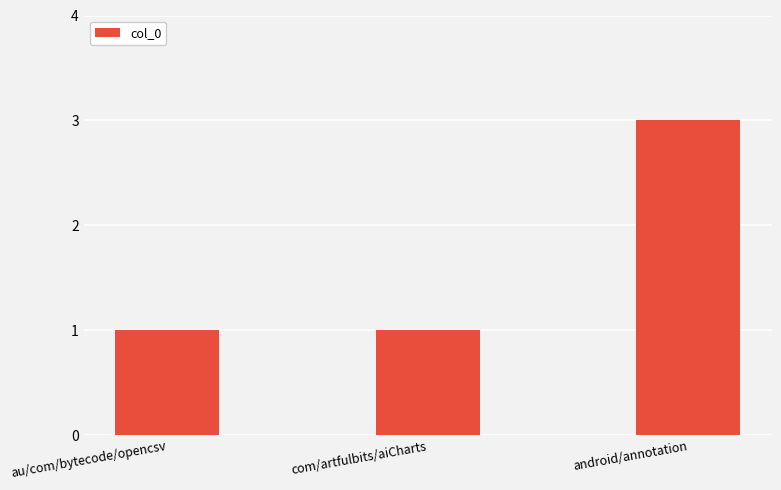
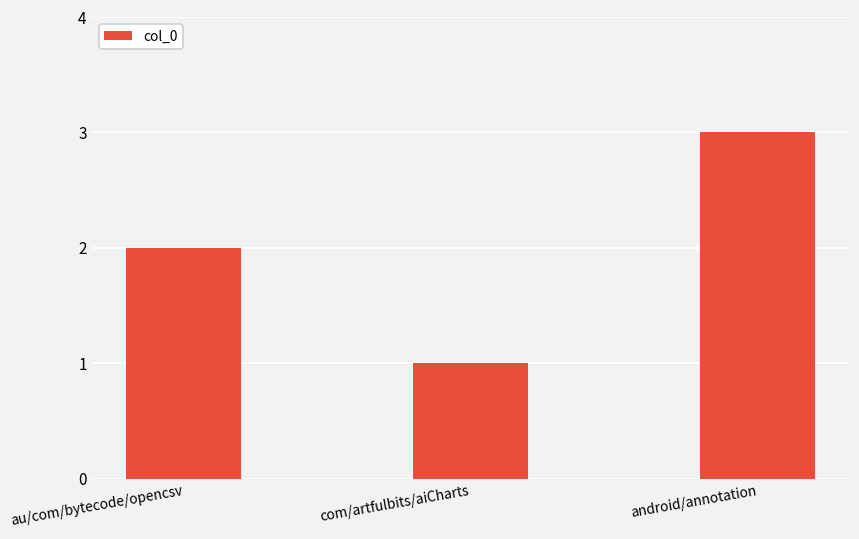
  {
-   "au/com/bytecode/opencsv": 1,
+   "au/com/bytecode/opencsv": 2,
    "com/artfulbits/aiCharts": 1,
    "android/annotation": 3
  }
